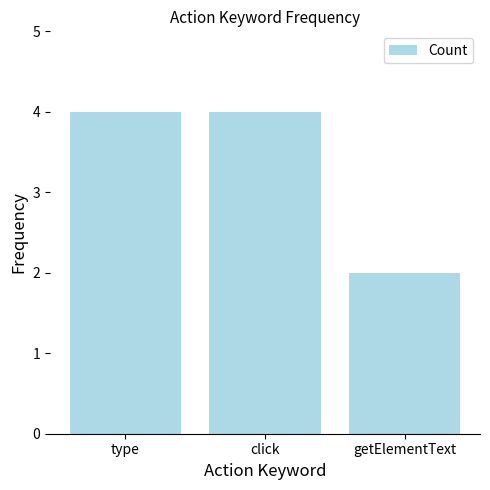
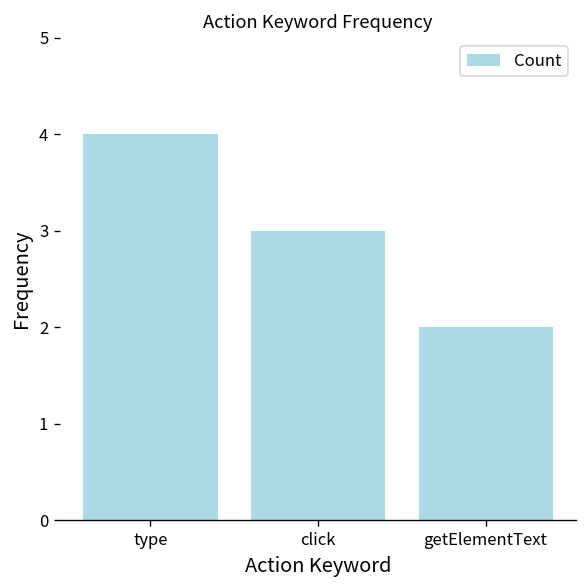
  {
    "type": 4,
-   "click": 4,
+   "click": 3,
    "getElementText": 2
  }
